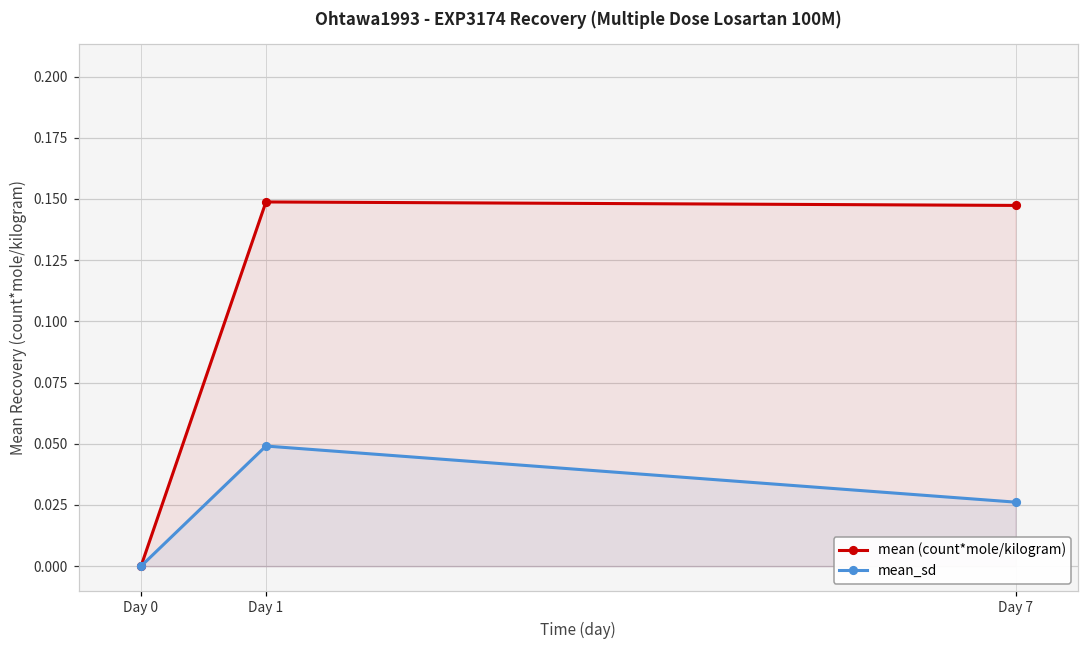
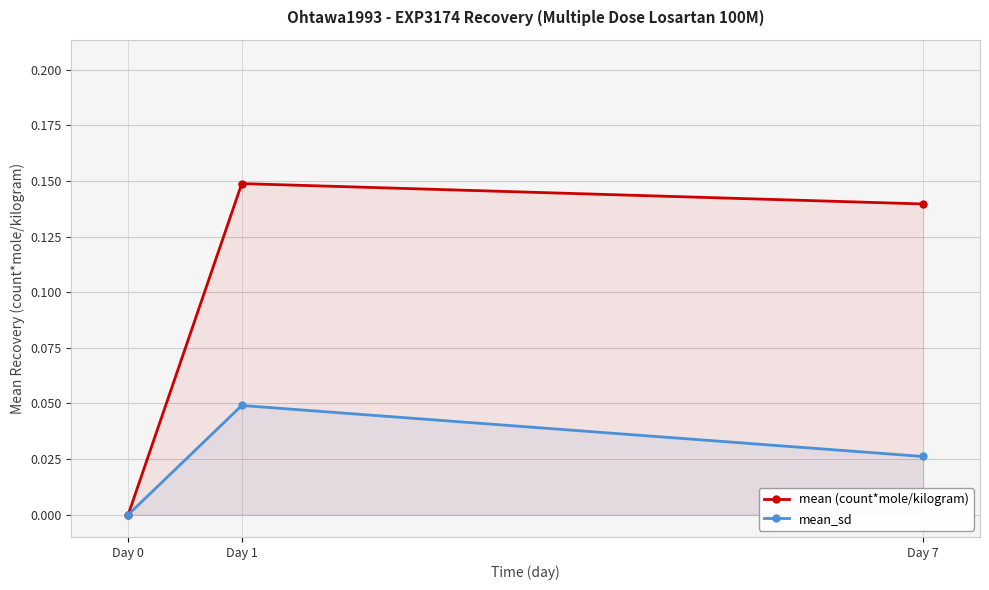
  {
    "mean (count*mole/kilogram)": {
      "Day 1": 0.149,
-     "Day 7": 0.147
+     "Day 7": 0.140
    },
    "mean_sd": {
      "Day 1": 0.049,
      "Day 7": 0.026
    }
  }
